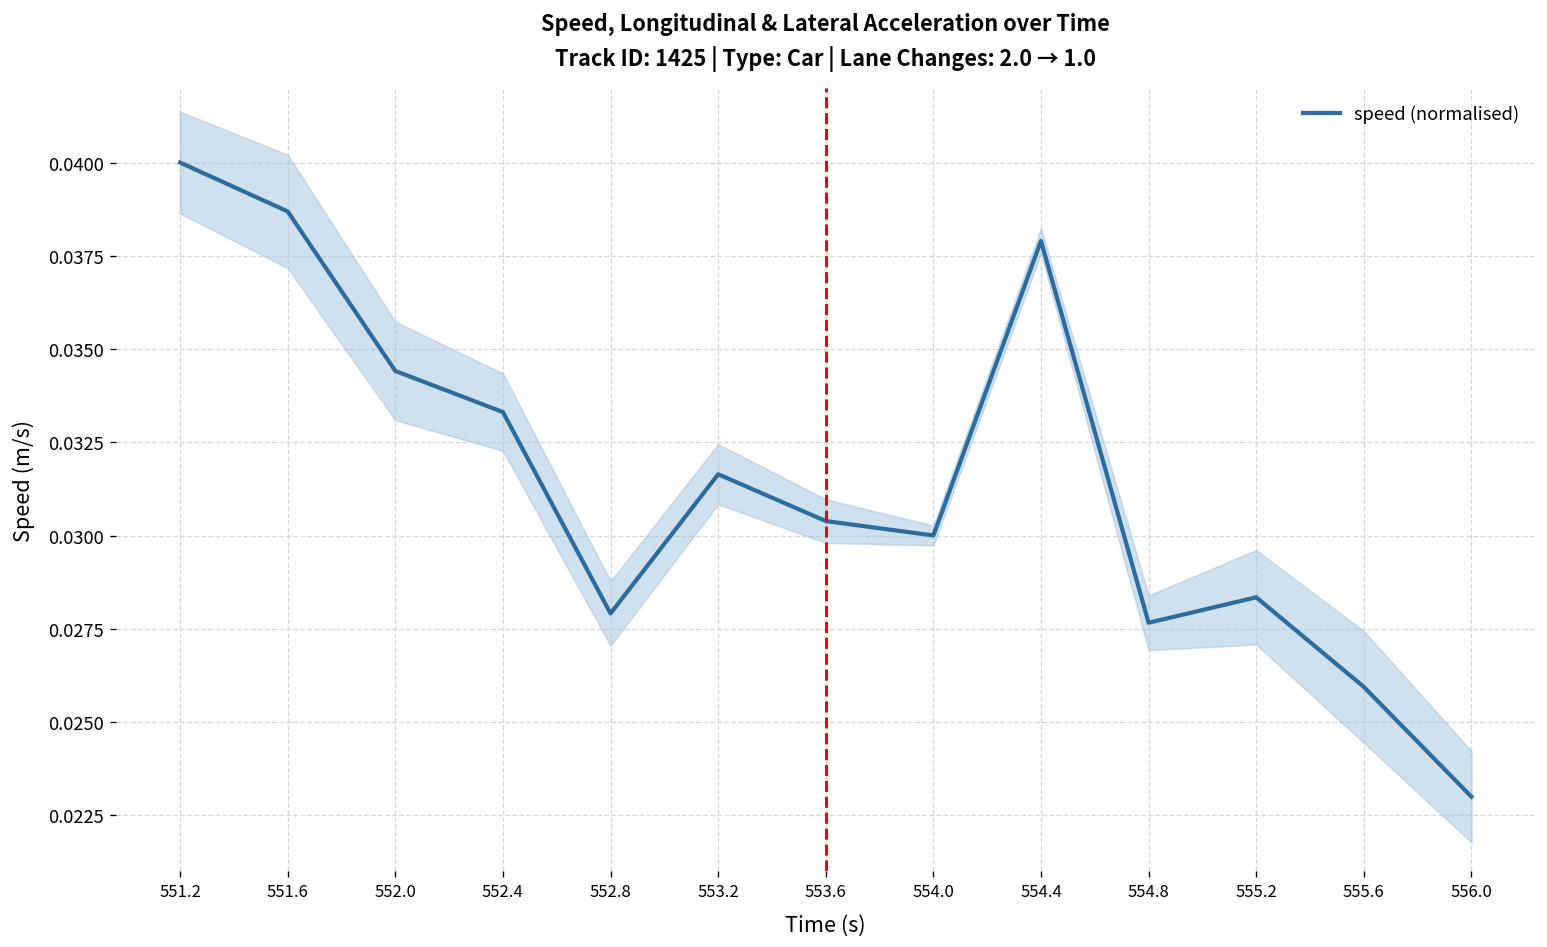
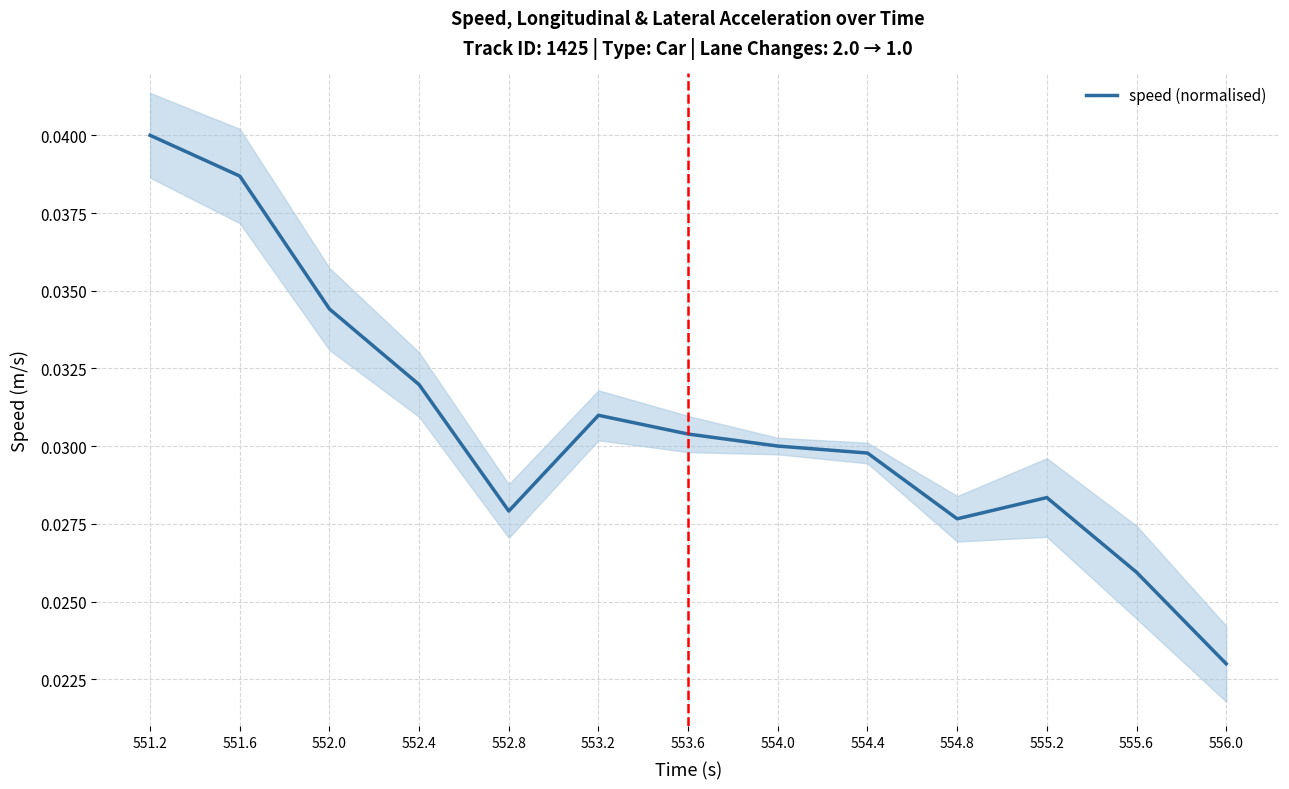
  {
    "speed (normalised)": {
      "551.2": 0.0400,
      "551.6": 0.0387,
      "552.0": 0.0344,
-     "552.4": 0.0333,
+     "552.4": 0.0320,
      "552.8": 0.0279,
-     "553.2": 0.0316,
+     "553.2": 0.0310,
      "553.6": 0.0304,
      "554.0": 0.0300,
-     "554.4": 0.0379,
+     "554.4": 0.0298,
      "554.8": 0.0277,
      "555.2": 0.0283,
      "555.6": 0.0259,
      "556.0": 0.0230
    }
  }
